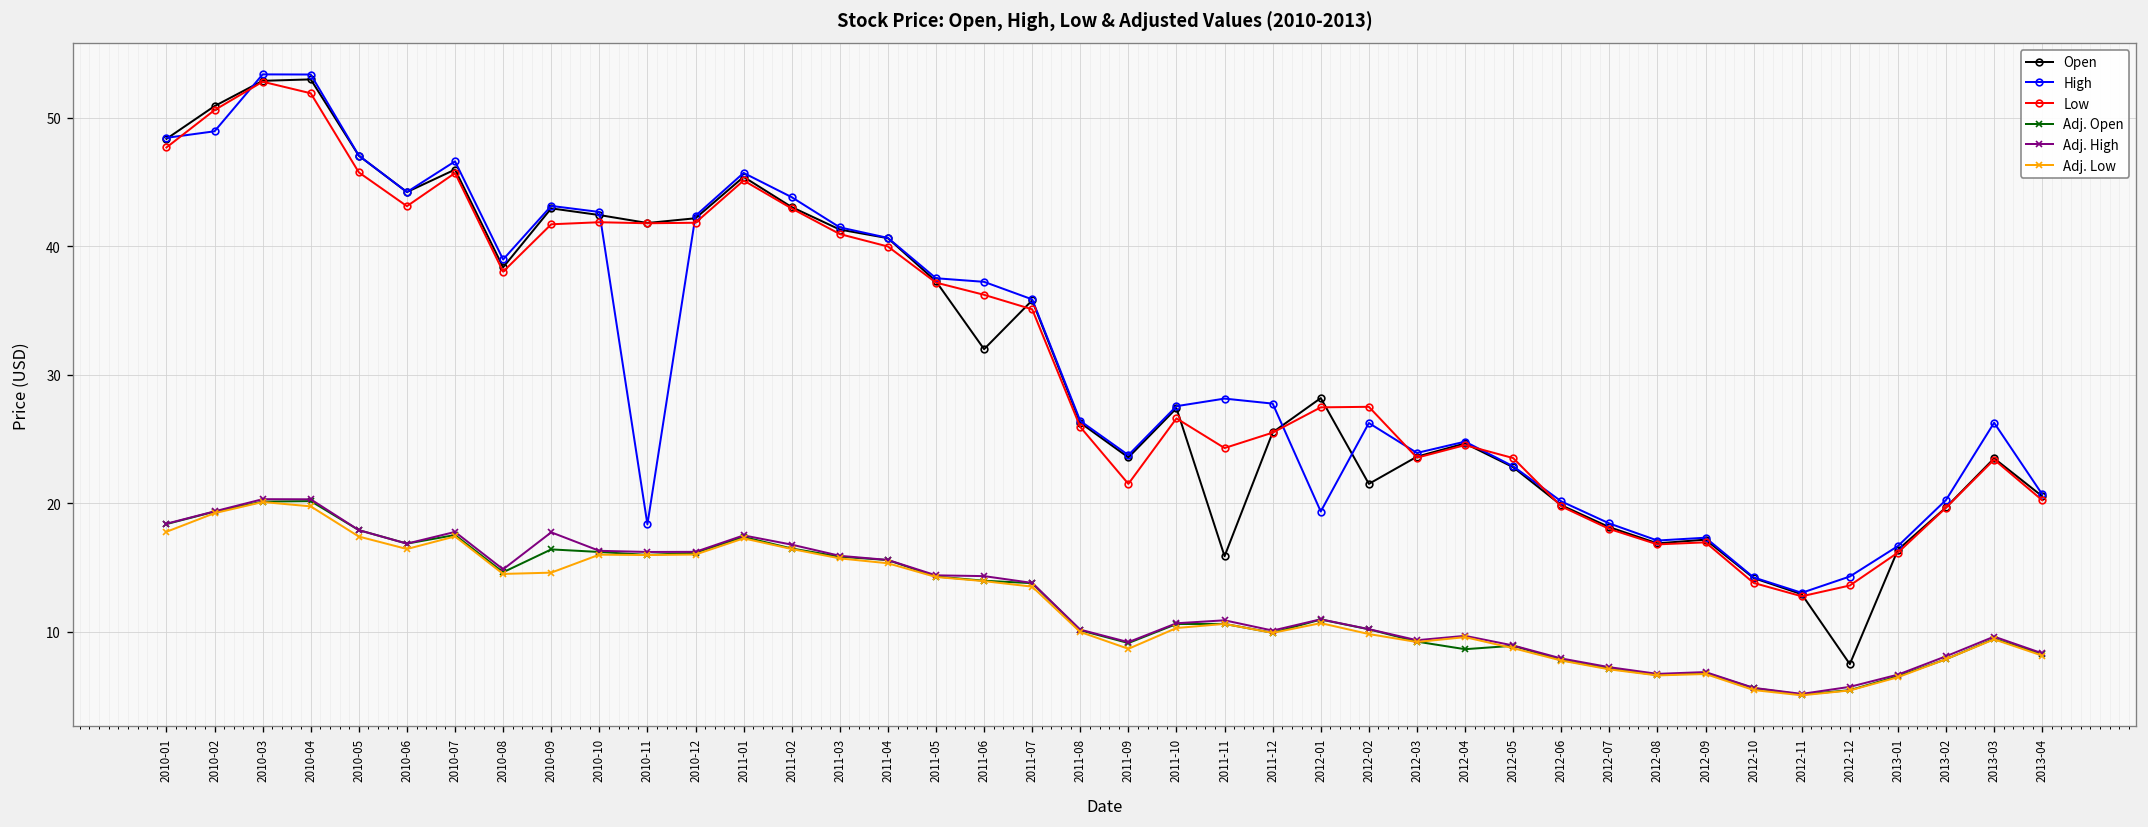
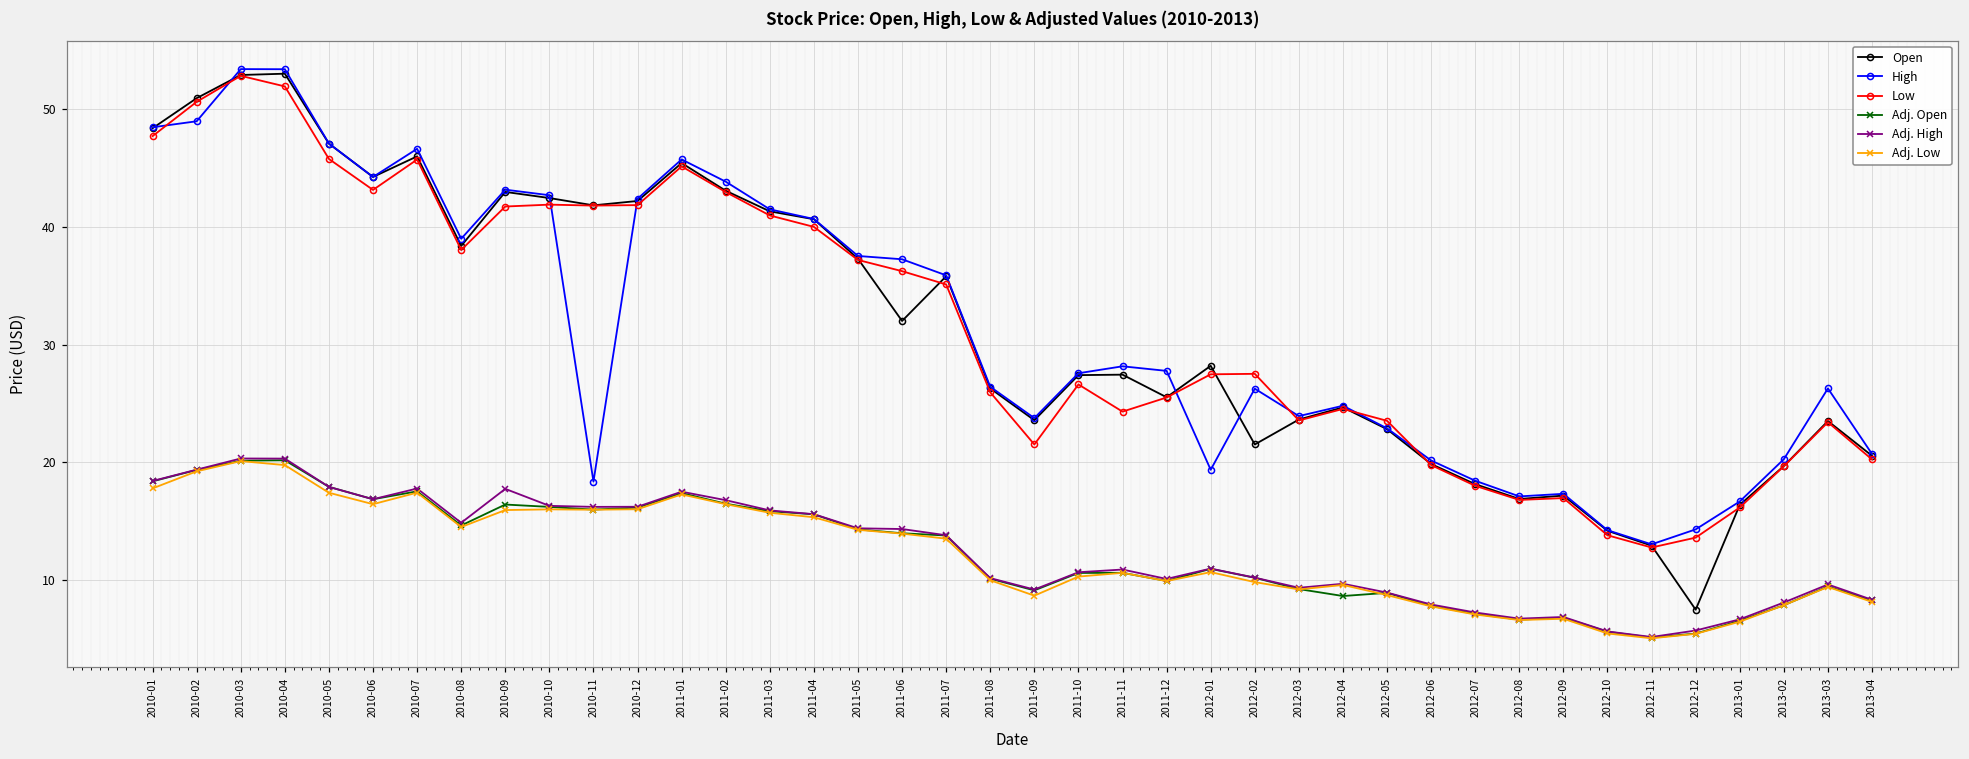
  {
    "Open": {
      "2010-02": 50.9,
      "2010-04": 53.0,
      "2010-07": 46.0,
      "2010-08": 38.4,
      "2011-01": 45.4,
      "2011-06": 32.0,
-     "2011-11": 15.9,
+     "2011-11": 27.4,
      "2012-01": 28.2,
      "2012-02": 21.5,
      "2012-12": 7.5
    },
    "High": {
      "2010-02": 49.0,
      "2010-03": 53.4,
      "2010-04": 53.4,
      "2010-07": 46.6,
      "2010-08": 39.0,
      "2010-11": 18.4,
      "2011-01": 45.7,
      "2011-02": 43.8,
      "2011-05": 37.5,
      "2011-06": 37.2,
      "2011-11": 28.2,
      "2011-12": 27.8,
      "2012-01": 19.4,
      "2012-02": 26.3,
      "2012-03": 23.9,
      "2012-06": 20.2,
      "2012-07": 18.4,
      "2012-12": 14.3,
      "2013-01": 16.7,
      "2013-02": 20.3,
      "2013-03": 26.3
    },
    "Low": {
      "2010-01": 47.7,
      "2010-02": 50.6,
      "2010-04": 51.9,
      "2010-05": 45.8,
      "2010-06": 43.1,
      "2010-07": 45.7,
      "2010-08": 38.0,
      "2010-09": 41.7,
      "2010-10": 41.9,
      "2010-12": 41.8,
      "2011-01": 45.1,
      "2011-03": 41.0,
      "2011-04": 40.0,
      "2011-06": 36.2,
      "2011-07": 35.1,
      "2011-08": 25.9,
      "2011-09": 21.5,
      "2011-10": 26.6,
      "2011-11": 24.3,
      "2012-01": 27.5,
      "2012-02": 27.5,
      "2012-05": 23.5,
      "2012-10": 13.8,
      "2012-12": 13.6,
      "2013-04": 20.2
    },
    "Adj. Open": {
      "2010-09": 16.4,
      "2012-04": 8.6
    },
    "Adj. High": {
      "2010-07": 17.8,
      "2010-09": 17.7,
      "2011-02": 16.8,
      "2011-06": 14.3,
      "2011-11": 10.9,
      "2012-12": 5.7
    },
    "Adj. Low": {
      "2010-01": 17.8,
      "2010-04": 19.8,
      "2010-05": 17.4,
      "2010-06": 16.4,
-     "2010-09": 14.6,
+     "2010-09": 15.9,
      "2011-04": 15.3,
      "2011-07": 13.5,
      "2011-09": 8.7,
      "2011-10": 10.3,
      "2012-01": 10.7,
      "2012-02": 9.8
    }
  }
